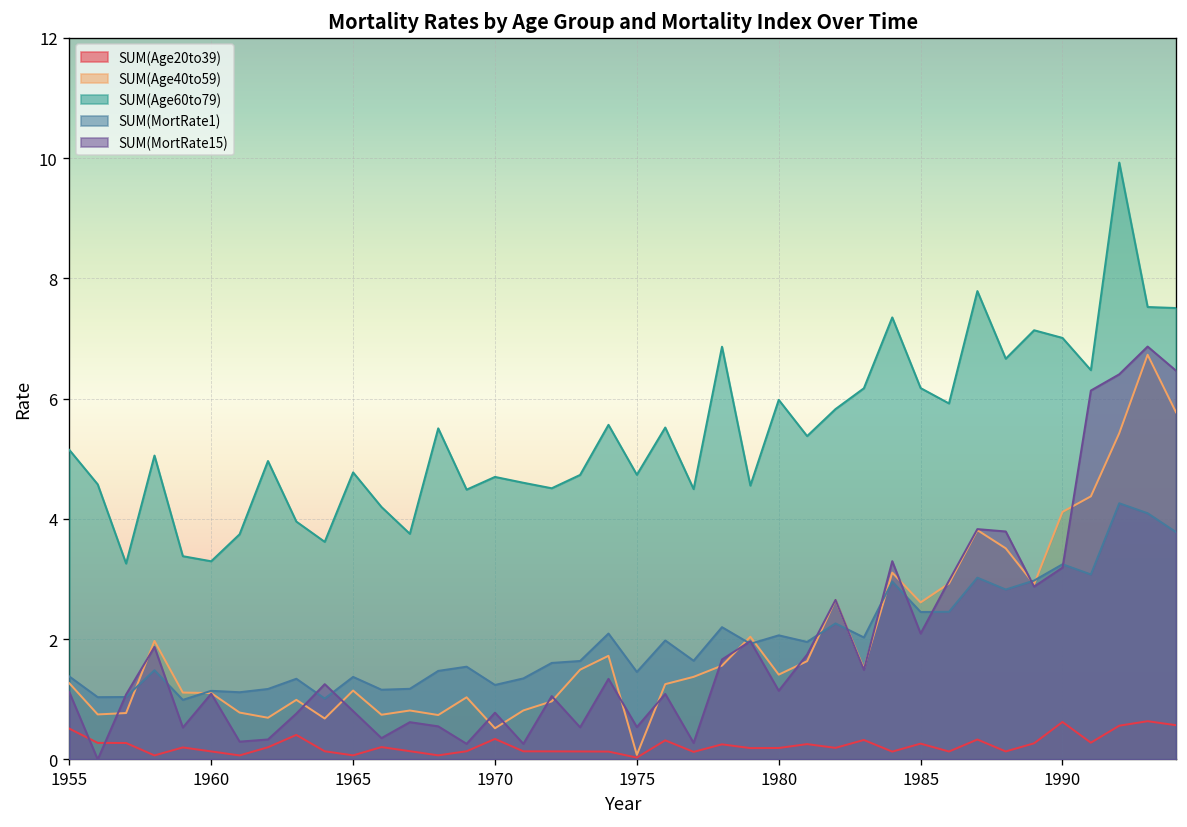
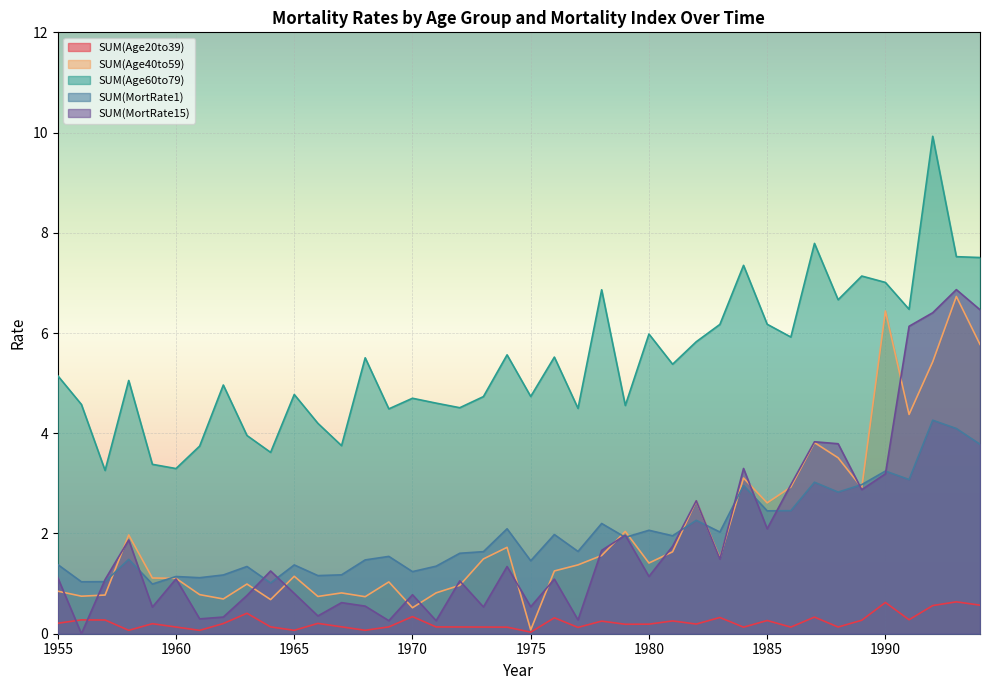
  {
    "SUM(Age20to39)": {
-     "1955": 0.5,
+     "1955": 0.2,
      "1960": 0.1,
      "1965": 0.1,
      "1970": 0.3,
      "1980": 0.2,
      "1985": 0.3,
      "1990": 0.6
    },
    "SUM(Age40to59)": {
-     "1955": 1.3,
+     "1955": 0.8,
      "1965": 1.1,
      "1970": 0.5,
      "1980": 1.4,
      "1985": 2.6,
-     "1990": 4.1
+     "1990": 6.4
    }
  }
